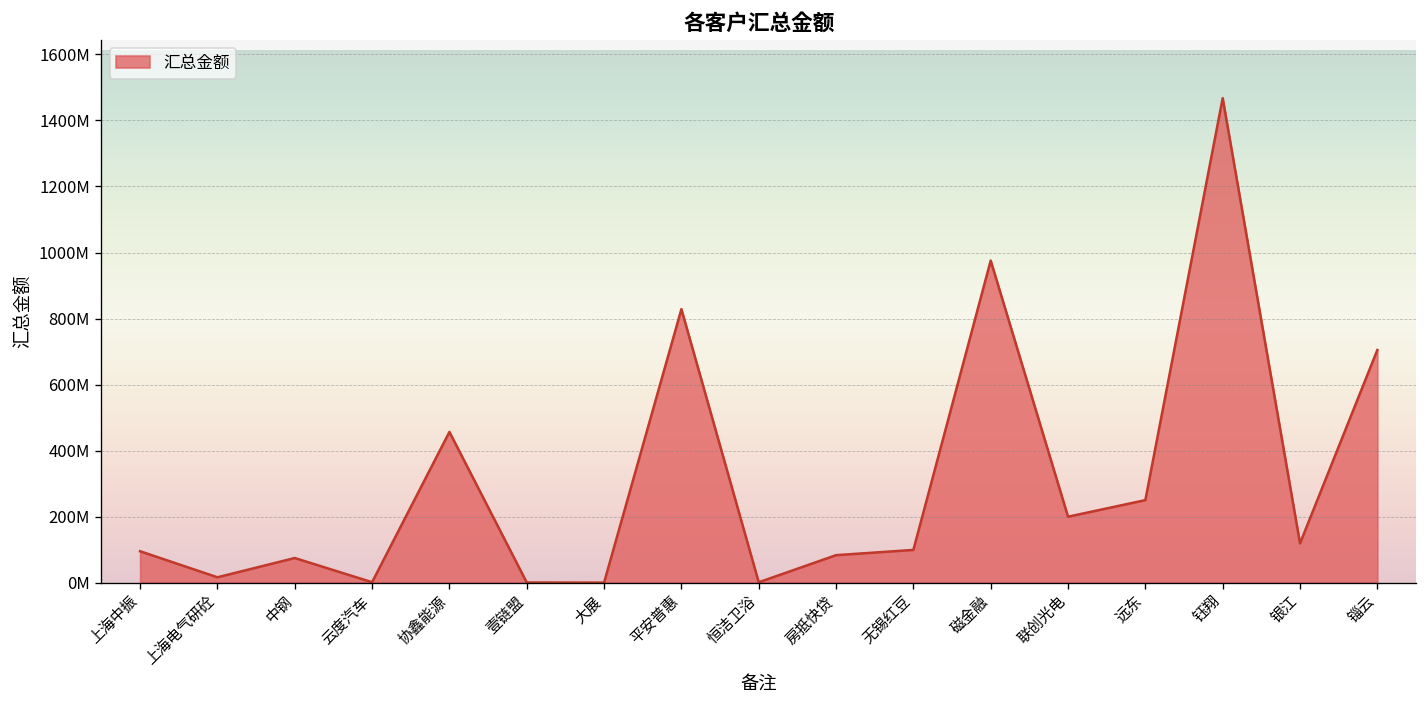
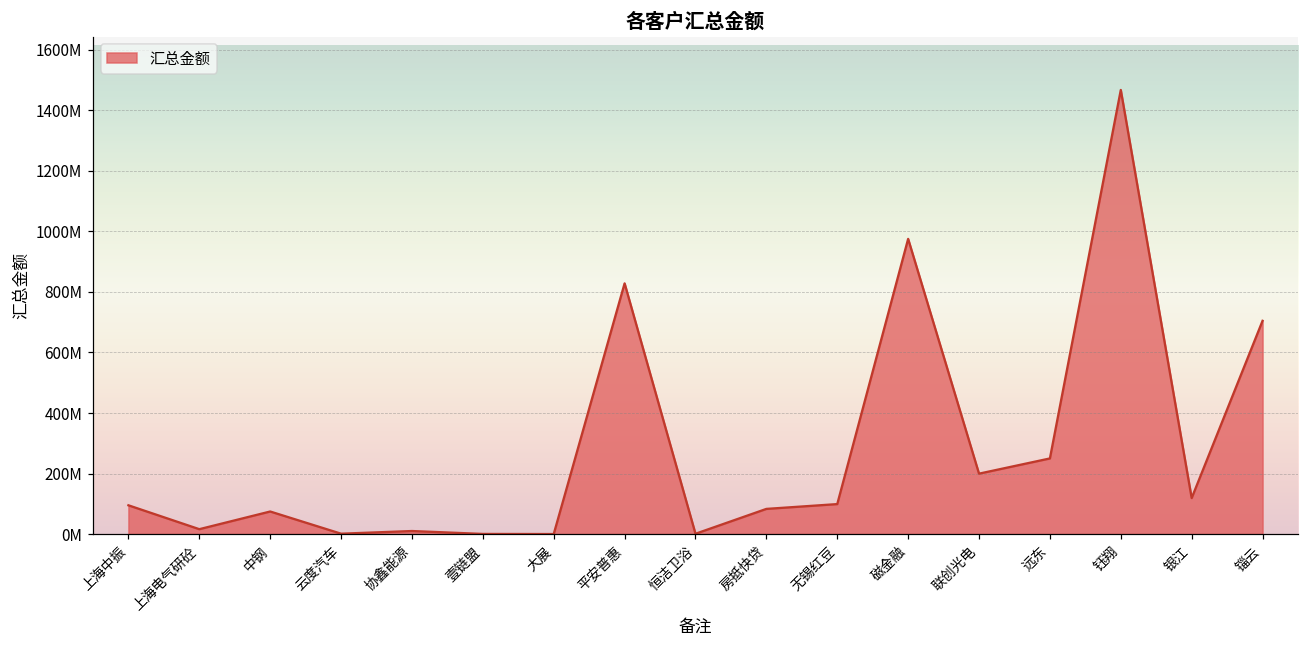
  {
    "上海中振": 100000000,
    "上海电气研砼": 20000000,
    "中钢": 70000000,
    "云度汽车": 0,
-   "协鑫能源": 460000000,
+   "协鑫能源": 10000000,
    "壹链盟": 0,
    "大展": 0,
    "平安普惠": 830000000,
    "恒洁卫浴": 0,
    "房抵快贷": 80000000,
    "无锡红豆": 100000000,
    "磁金融": 980000000,
    "联创光电": 200000000,
    "远东": 250000000,
    "钰翔": 1470000000,
    "银江": 120000000,
    "锱云": 700000000
  }
